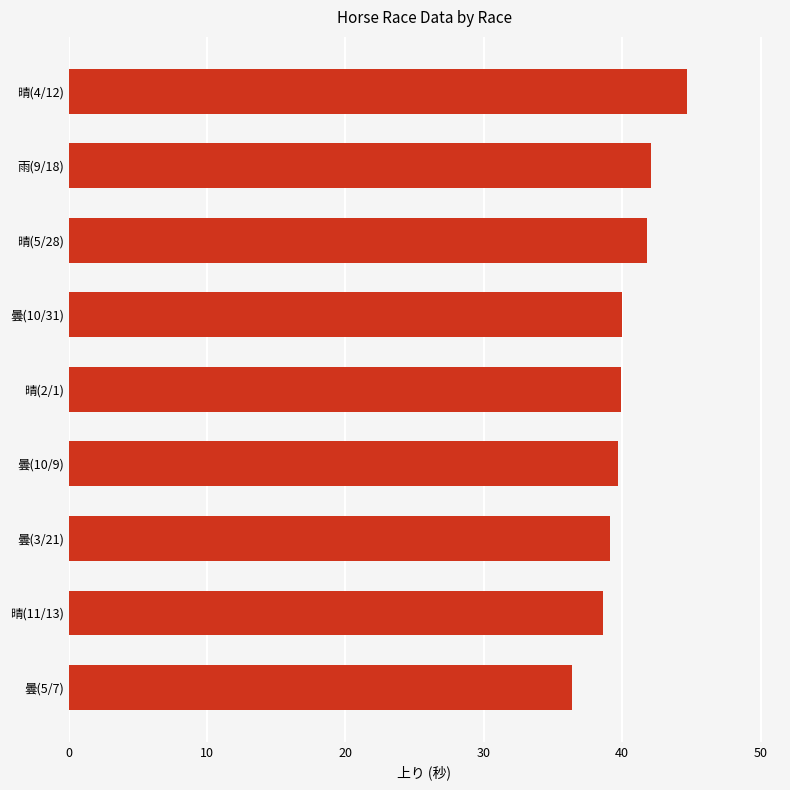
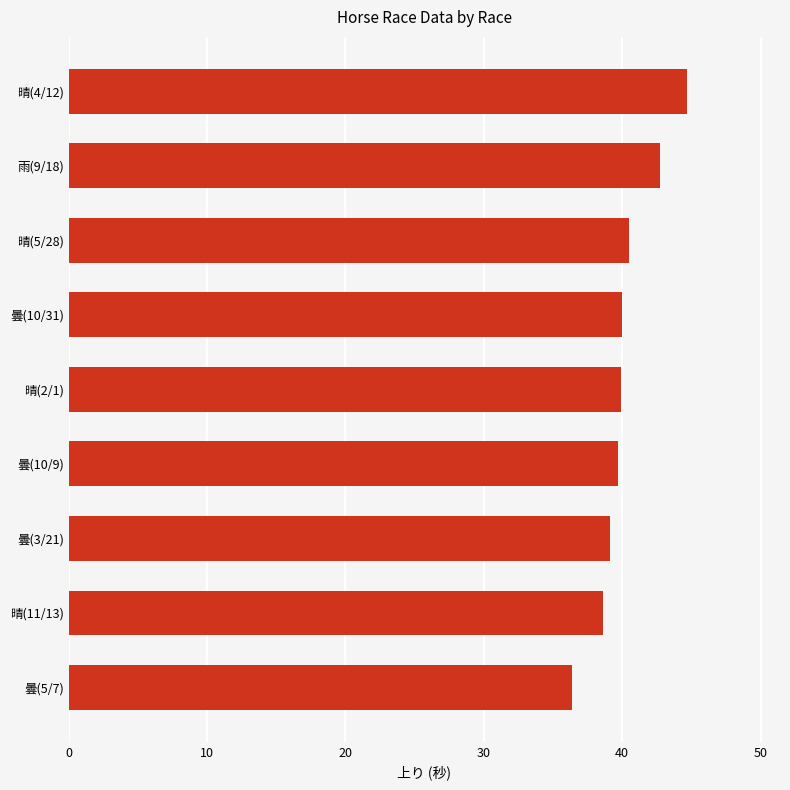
  {
    "晴(4/12)": 44.7,
-   "雨(9/18)": 42.1,
-   "晴(5/28)": 41.8,
+   "雨(9/18)": 42.7,
+   "晴(5/28)": 40.5,
    "曇(10/31)": 40.0,
    "晴(2/1)": 39.9,
    "曇(10/9)": 39.7,
    "曇(3/21)": 39.1,
    "晴(11/13)": 38.6,
    "曇(5/7)": 36.4
  }
